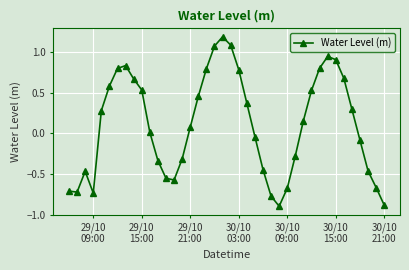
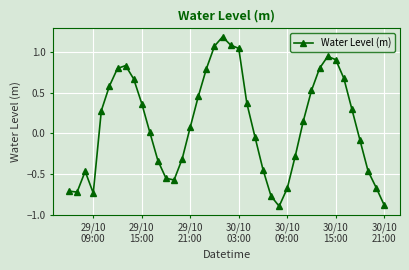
  {
    "29/10 09:00": -0.7,
-   "29/10 15:00": 0.5,
+   "29/10 15:00": 0.4,
    "29/10 21:00": 0.1,
-   "30/10 03:00": 0.8,
+   "30/10 03:00": 1.0,
    "30/10 09:00": -0.7,
    "30/10 15:00": 0.9,
    "30/10 21:00": -0.9
  }
